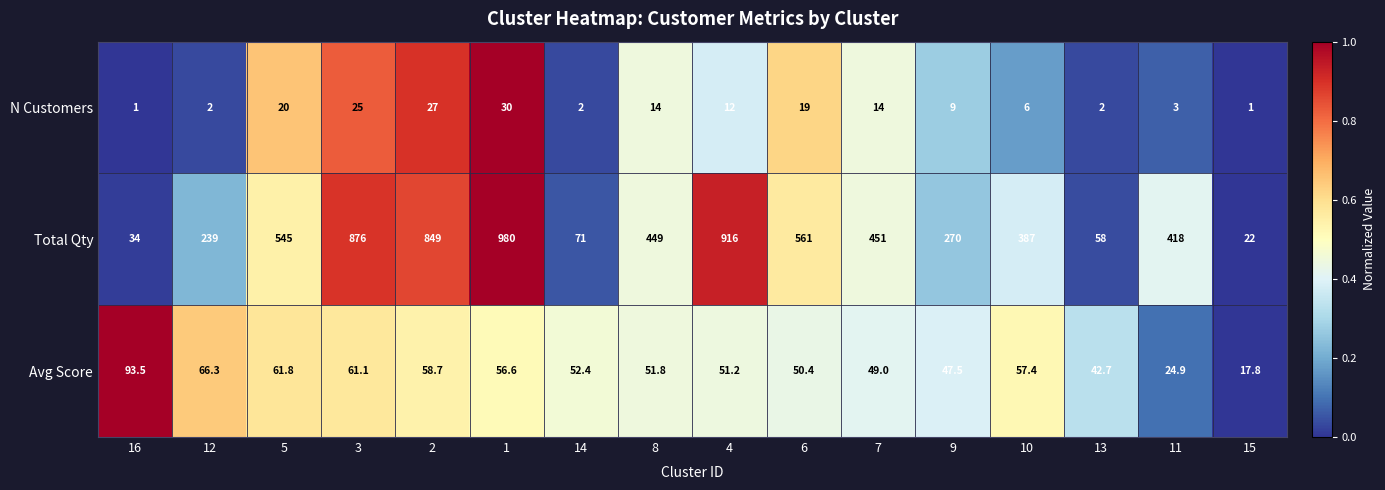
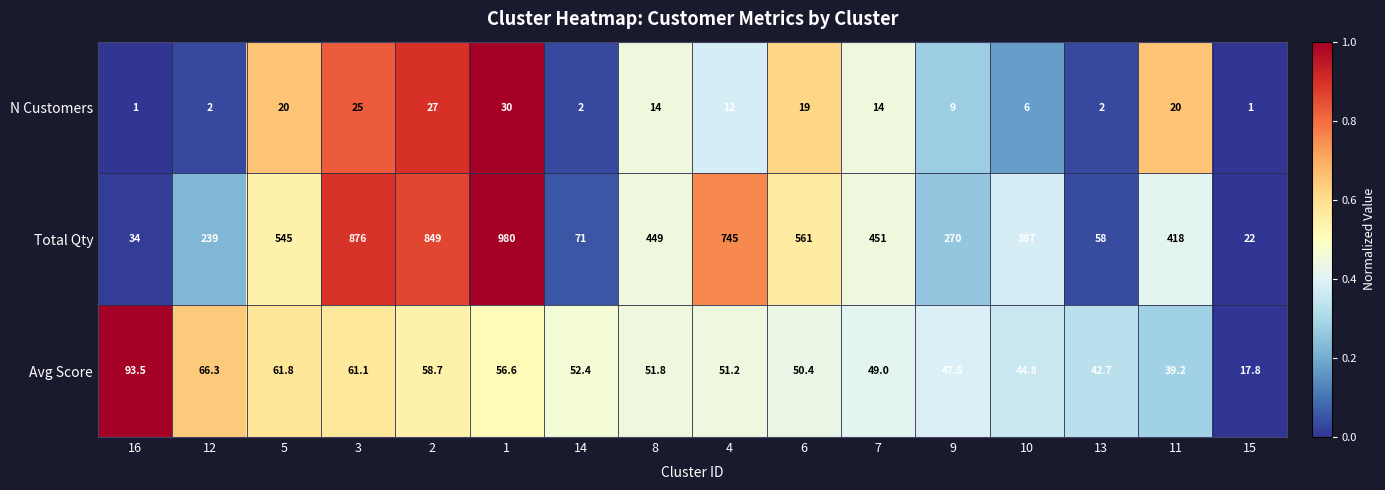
  {
    "N Customers": {
      "16": 1,
      "12": 2,
      "5": 20,
      "3": 25,
      "2": 27,
      "1": 30,
      "14": 2,
      "8": 14,
      "6": 19,
      "7": 14,
      "9": 9,
      "10": 6,
      "13": 2,
-     "11": 3,
+     "11": 20,
      "15": 1
    },
    "Total Qty": {
      "16": 34,
      "12": 239,
      "5": 545,
      "3": 876,
      "2": 849,
      "1": 980,
      "14": 71,
      "8": 449,
-     "4": 916,
+     "4": 745,
      "6": 561,
      "7": 451,
      "9": 270,
      "13": 58,
      "11": 418,
      "15": 22
    },
    "Avg Score": {
      "16": 93.5,
      "12": 66.3,
      "5": 61.8,
      "3": 61.1,
      "2": 58.7,
      "1": 56.6,
      "14": 52.4,
      "8": 51.8,
      "4": 51.2,
      "6": 50.4,
      "7": 49.0,
-     "10": 57.4,
+     "10": 44.8,
      "13": 42.7,
-     "11": 24.9,
+     "11": 39.2,
      "15": 17.8
    }
  }
